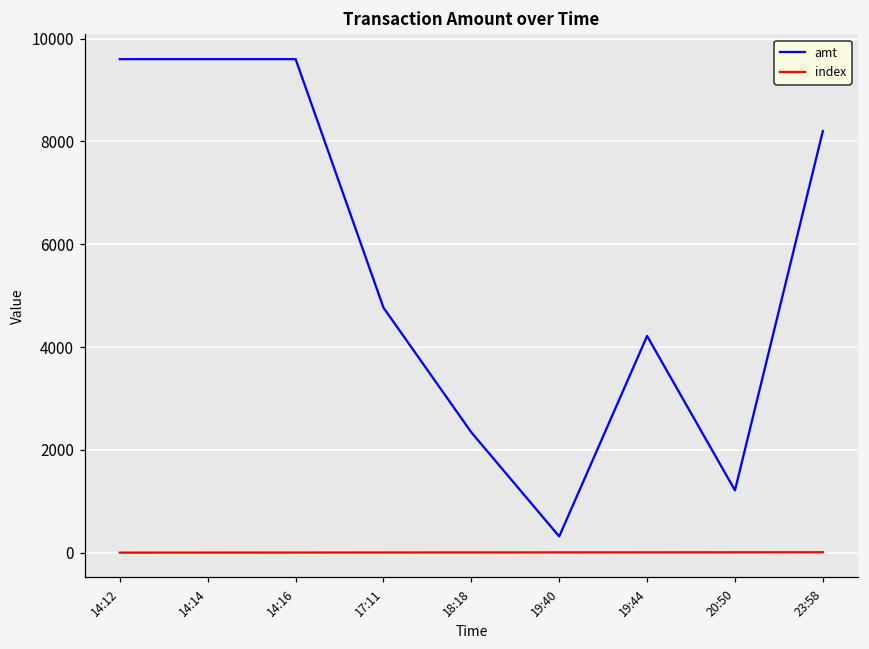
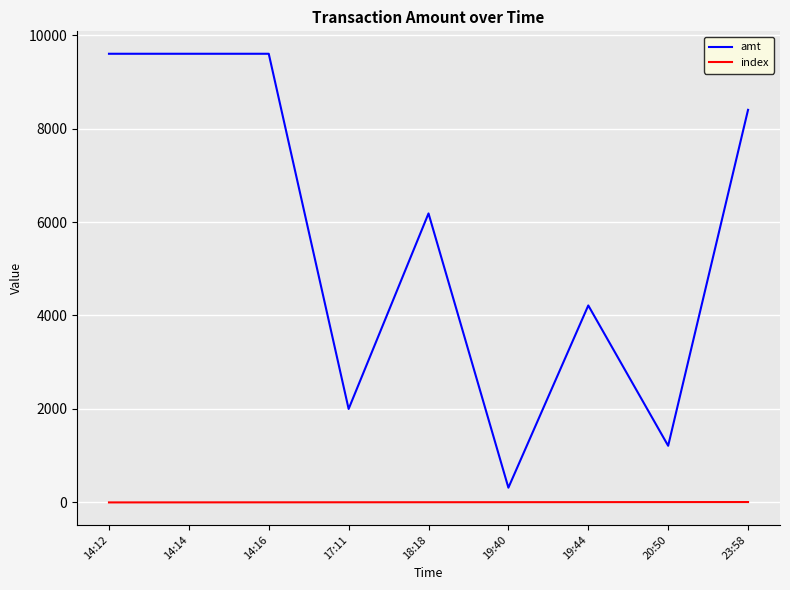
  {
    "amt": {
      "14:12": 9600,
      "14:14": 9600,
      "14:16": 9600,
-     "17:11": 4800,
-     "18:18": 2300,
+     "17:11": 2000,
+     "18:18": 6200,
      "19:40": 300,
      "19:44": 4200,
      "20:50": 1200,
-     "23:58": 8200
+     "23:58": 8400
    },
    "index": {
      "14:12": 0,
      "14:14": 0,
      "14:16": 0,
      "17:11": 0,
      "18:18": 0,
      "19:40": 0,
      "19:44": 0,
      "20:50": 0,
      "23:58": 0
    }
  }
